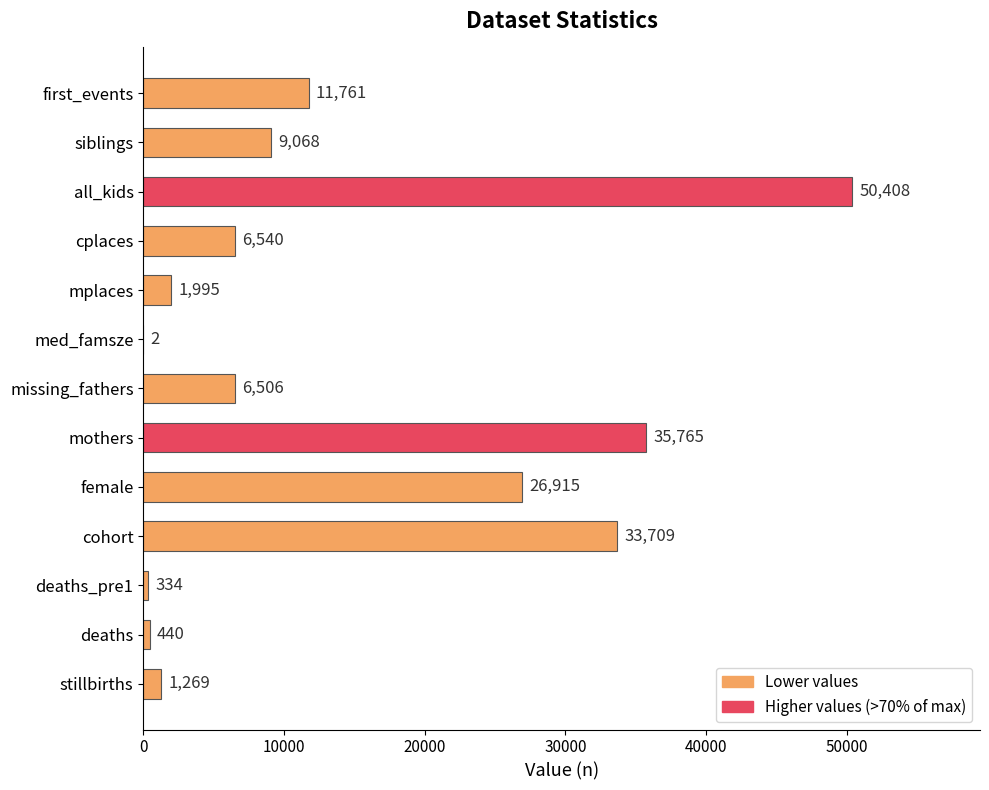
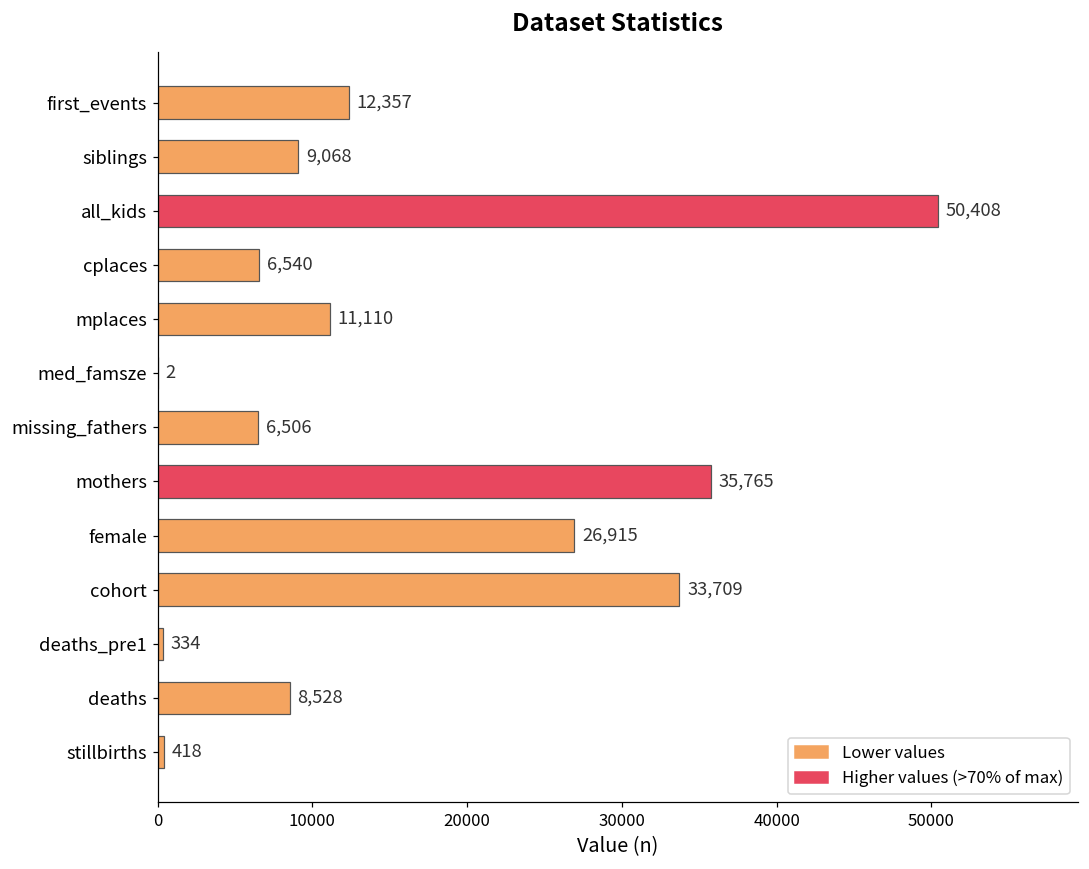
  {
-   "first_events": "11,761",
+   "first_events": "12,357",
    "siblings": "9,068",
    "all_kids": "50,408",
    "cplaces": "6,540",
-   "mplaces": "1,995",
+   "mplaces": "11,110",
    "med_famsze": "2",
    "missing_fathers": "6,506",
    "mothers": "35,765",
    "female": "26,915",
    "cohort": "33,709",
    "deaths_pre1": "334",
-   "deaths": "440",
-   "stillbirths": "1,269"
+   "deaths": "8,528",
+   "stillbirths": "418"
  }
